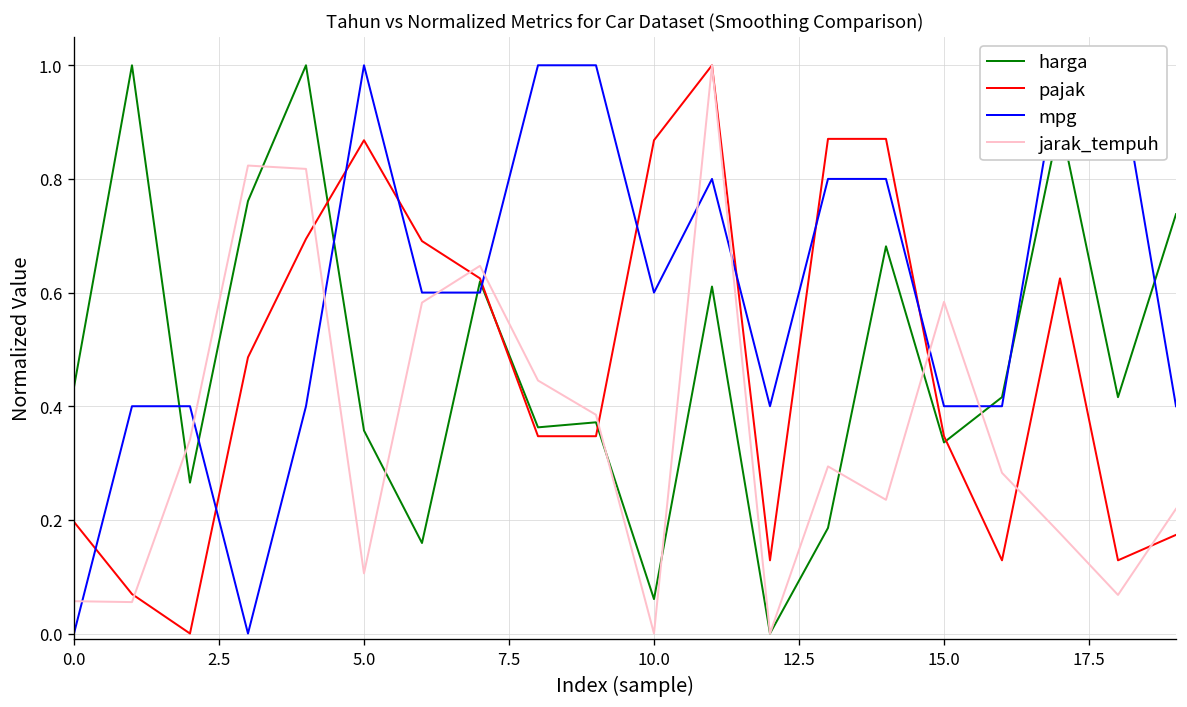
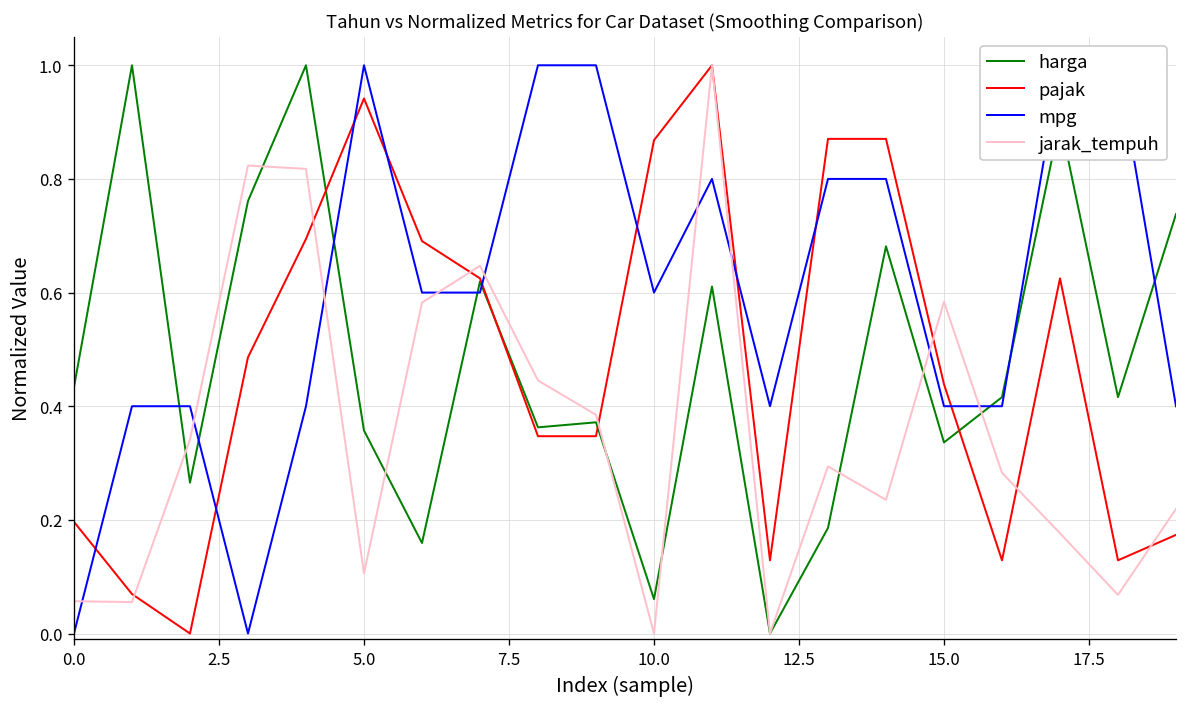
  {
    "harga": {
      "0.0": 0.43,
      "5.0": 0.36,
      "10.0": 0.06,
      "15.0": 0.34
    },
    "pajak": {
      "0.0": 0.20,
-     "5.0": 0.87,
+     "5.0": 0.94,
      "10.0": 0.87,
-     "15.0": 0.35
+     "15.0": 0.44
    },
    "mpg": {
      "0.0": 0.00,
      "5.0": 1.00,
      "10.0": 0.60,
      "15.0": 0.40
    },
    "jarak_tempuh": {
      "0.0": 0.06,
      "5.0": 0.11,
      "10.0": 0.00,
      "15.0": 0.58
    }
  }
